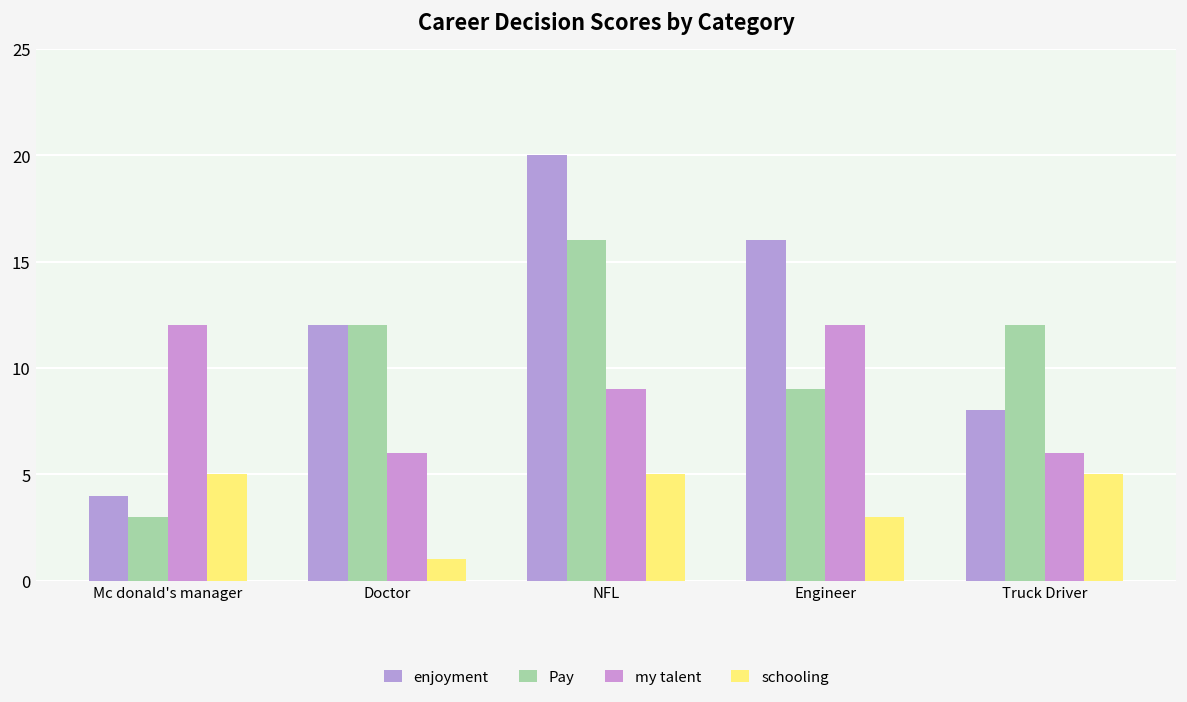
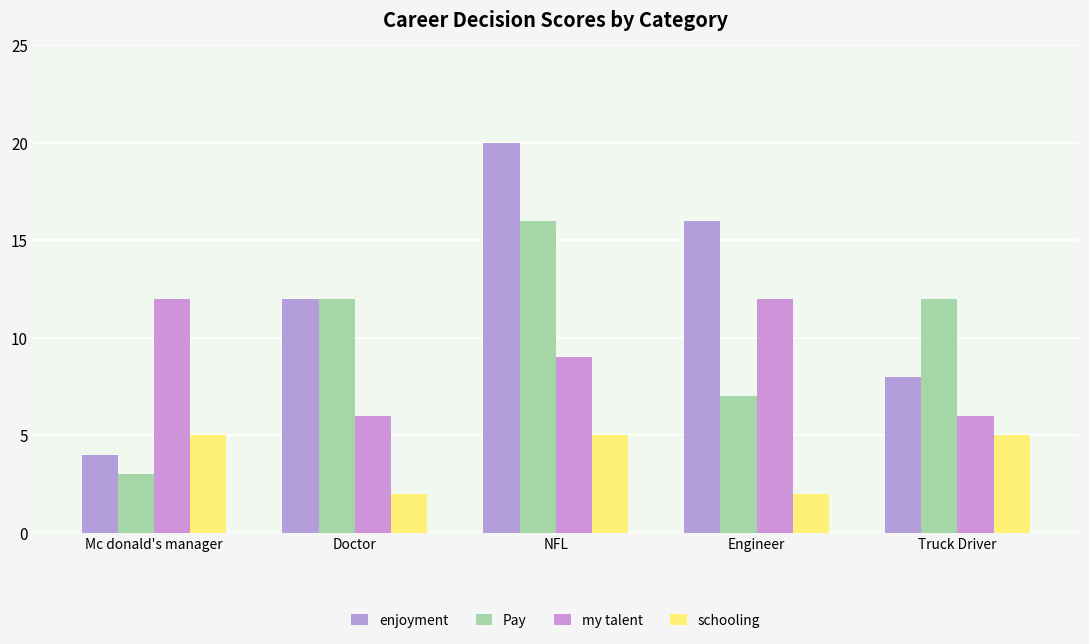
  {
    "Pay": {
      "Mc donald's manager": 3,
      "Doctor": 12,
      "NFL": 16,
-     "Engineer": 9,
+     "Engineer": 7,
      "Truck Driver": 12
    },
    "schooling": {
      "Mc donald's manager": 5,
-     "Doctor": 1,
+     "Doctor": 2,
      "NFL": 5,
-     "Engineer": 3,
+     "Engineer": 2,
      "Truck Driver": 5
    }
  }
